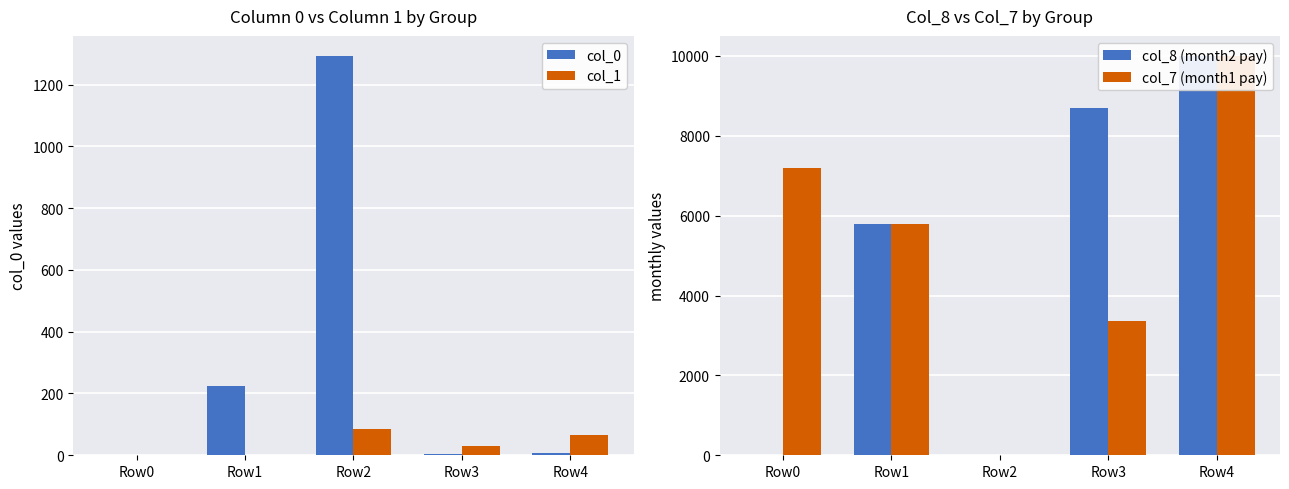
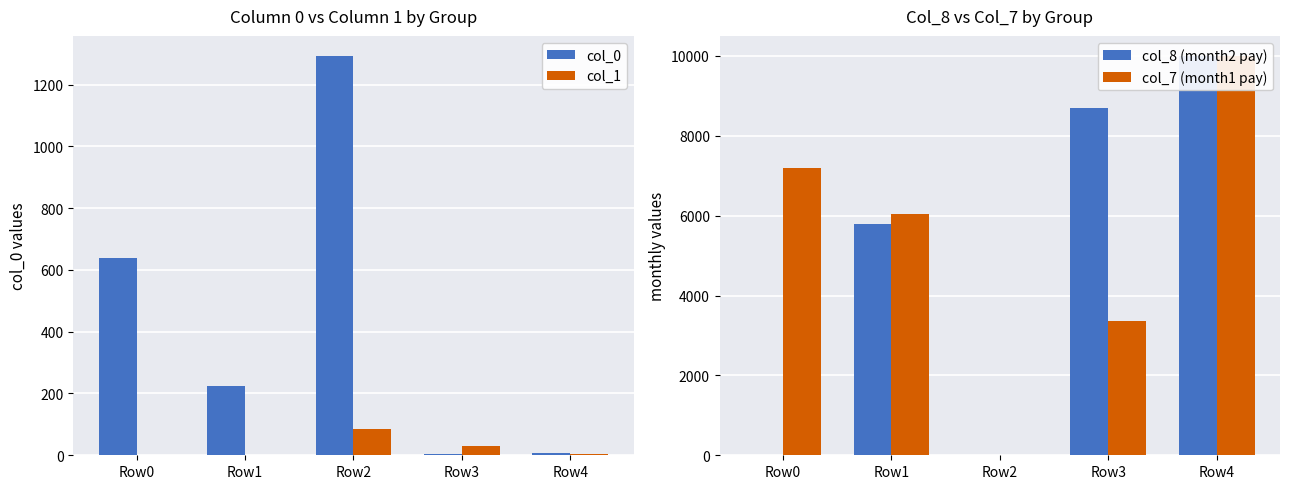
  {
    "Column 0 vs Column 1 by Group": {
      "col_0": {
-       "Row0": 0,
+       "Row0": 640,
        "Row1": 230,
        "Row2": 1290
      },
      "col_1": {
        "Row0": 0,
        "Row2": 90,
        "Row3": 30,
-       "Row4": 70
+       "Row4": 0
      }
    },
    "Col_8 vs Col_7 by Group": {
      "col_8 (month2 pay)": {
        "Row0": 0,
        "Row1": 5800,
        "Row2": 0,
        "Row3": 8700
      },
      "col_7 (month1 pay)": {
        "Row0": 7200,
-       "Row1": 5800,
+       "Row1": 6000,
        "Row2": 0,
        "Row3": 3400
      }
    }
  }
